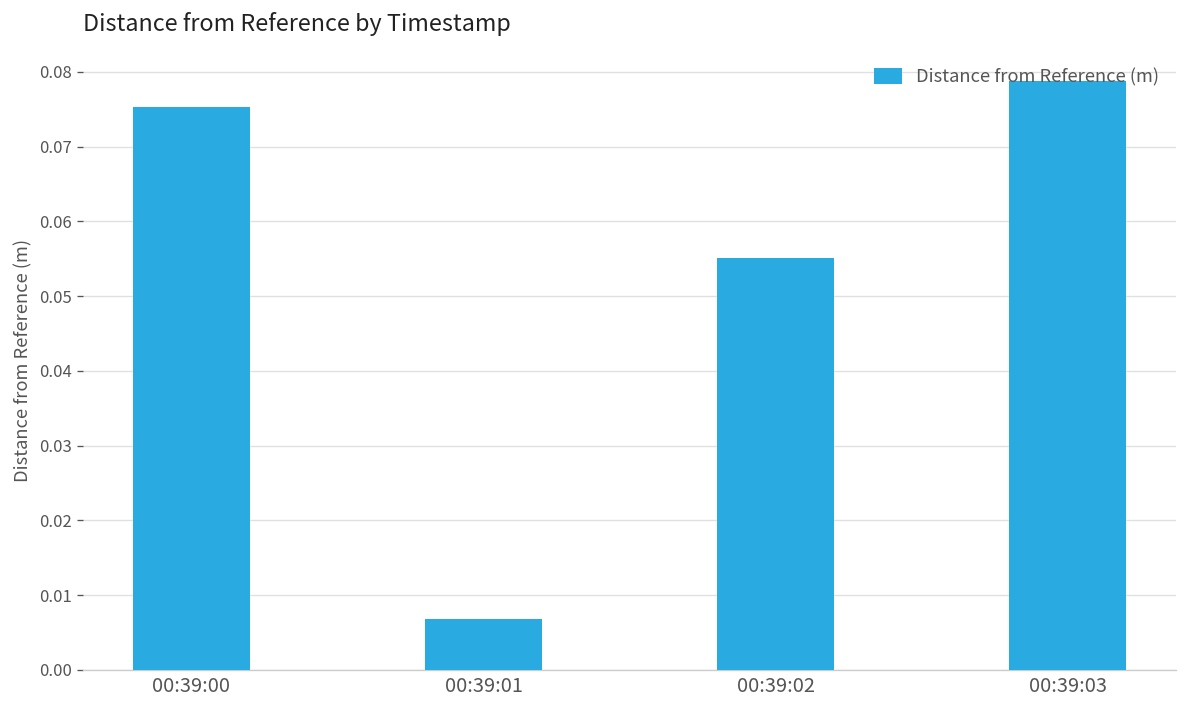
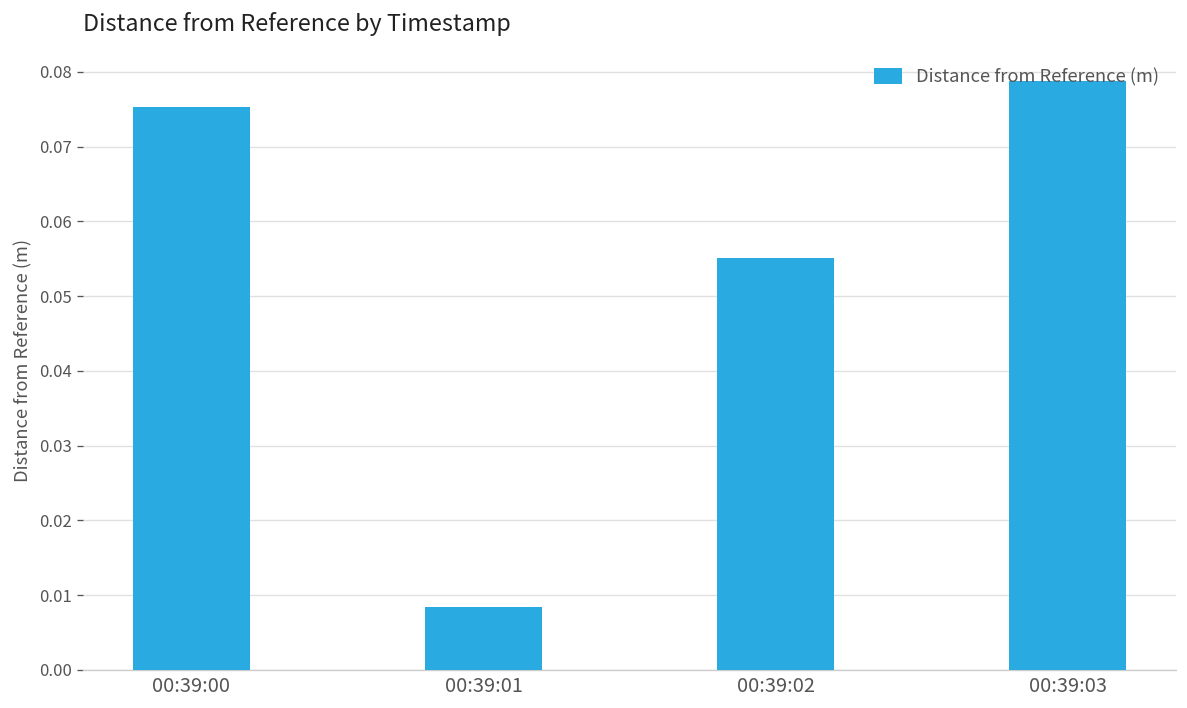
  {
    "00:39:00": 0.075,
-   "00:39:01": 0.007,
+   "00:39:01": 0.008,
    "00:39:02": 0.055,
    "00:39:03": 0.079
  }
